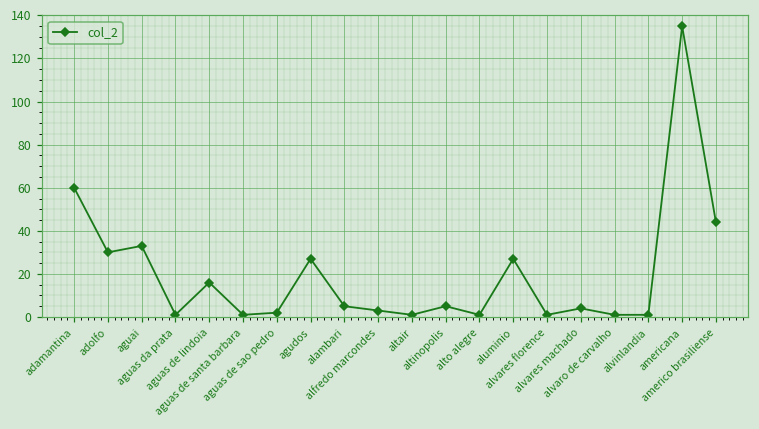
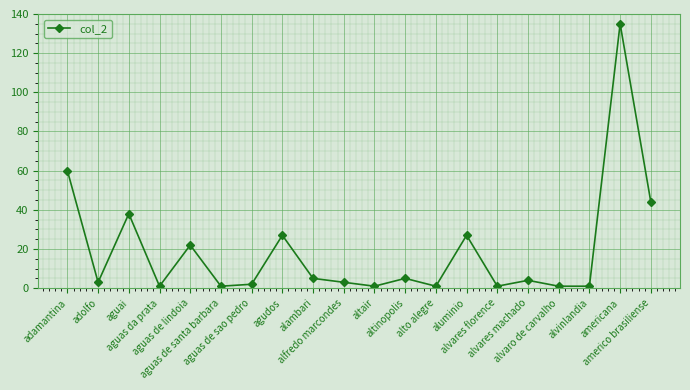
  {
    "adamantina": 60,
-   "adolfo": 30,
-   "aguai": 33,
+   "adolfo": 3,
+   "aguai": 38,
    "aguas da prata": 1,
-   "aguas de lindoia": 16,
+   "aguas de lindoia": 22,
    "aguas de santa barbara": 1,
    "aguas de sao pedro": 2,
    "agudos": 27,
    "alambari": 5,
    "alfredo marcondes": 3,
    "altair": 1,
    "altinopolis": 5,
    "alto alegre": 1,
    "aluminio": 27,
    "alvares florence": 1,
    "alvares machado": 4,
    "alvaro de carvalho": 1,
    "alvinlandia": 1,
    "americana": 135,
    "americo brasiliense": 44
  }
